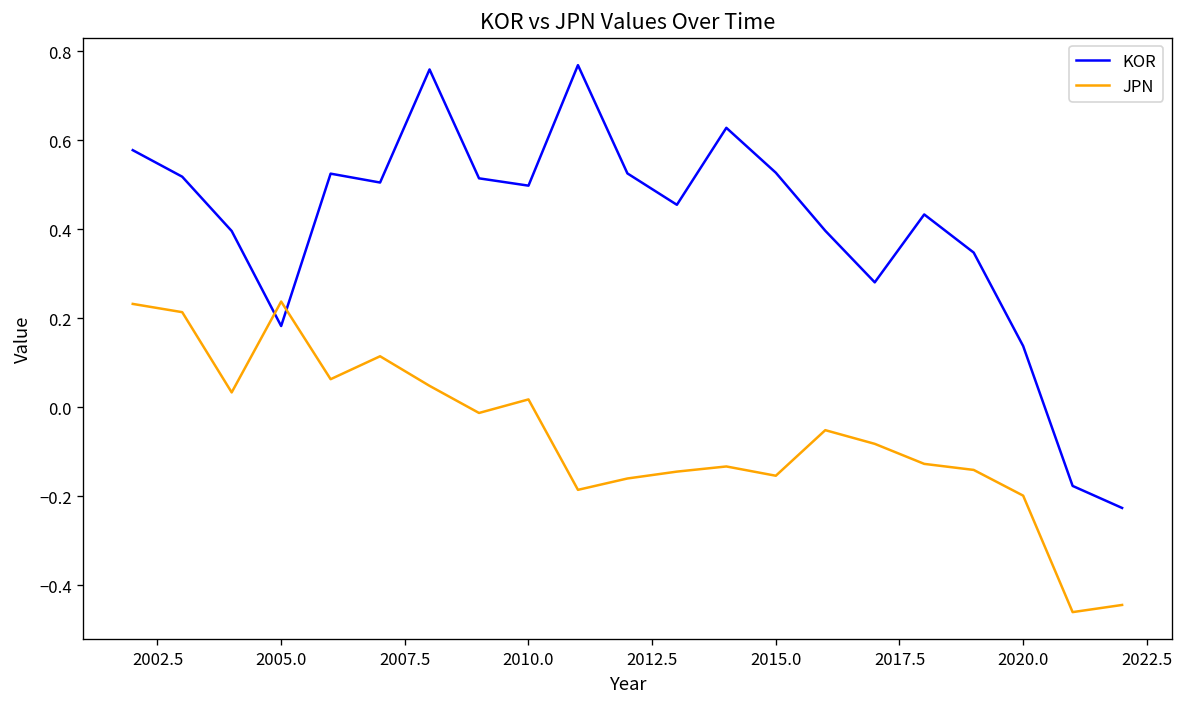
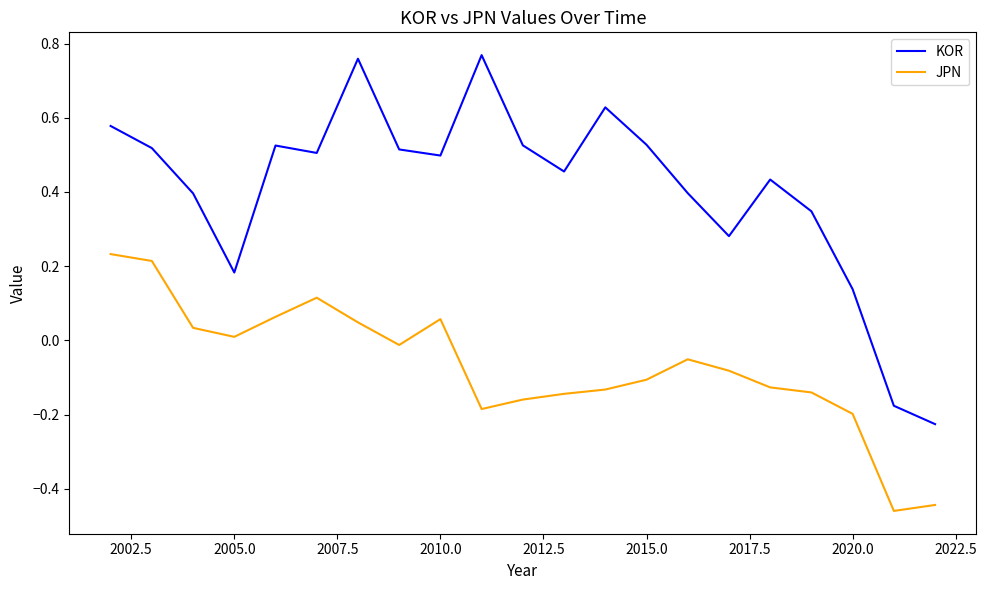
  {
    "KOR": {
      "2005.0": 0.18,
      "2010.0": 0.50,
      "2015.0": 0.53,
      "2020.0": 0.14
    },
    "JPN": {
-     "2005.0": 0.24,
-     "2010.0": 0.02,
-     "2015.0": -0.15,
+     "2005.0": 0.01,
+     "2010.0": 0.06,
+     "2015.0": -0.11,
      "2020.0": -0.20
    }
  }
